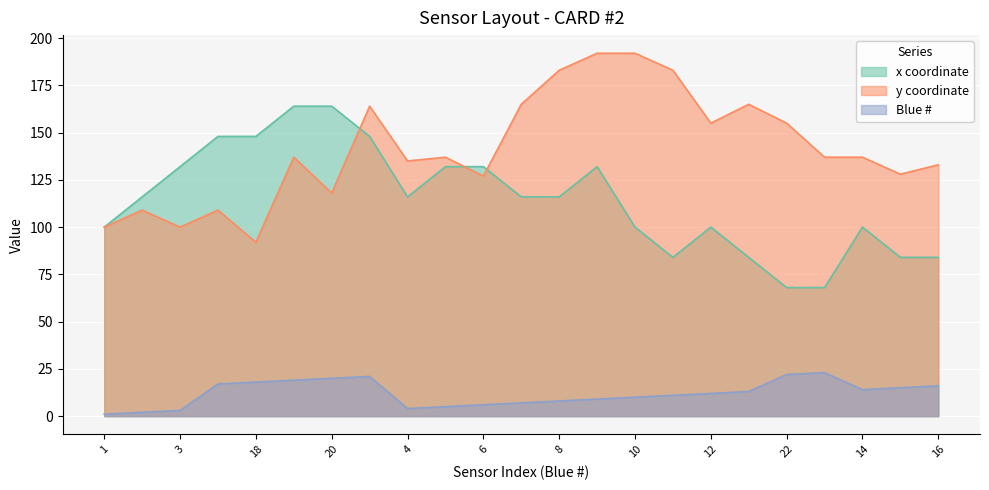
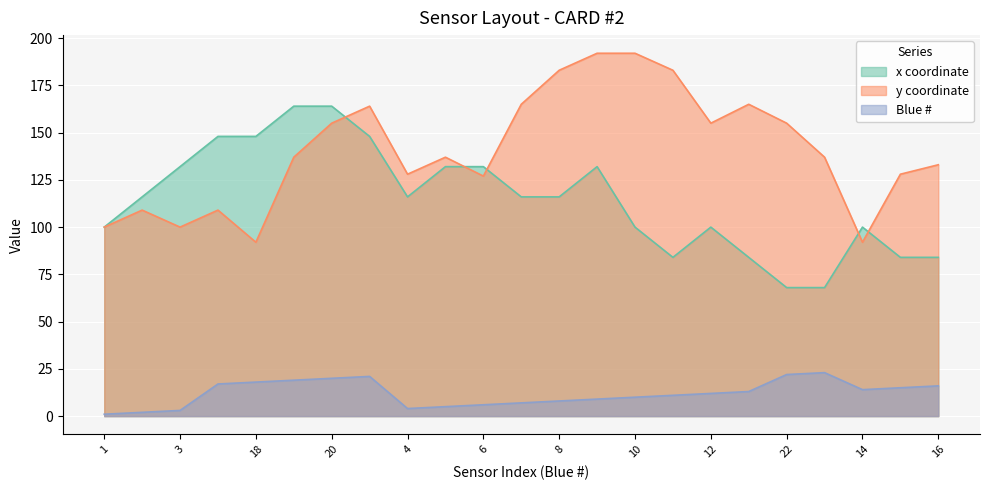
  {
    "y coordinate": {
      "18": 92,
-     "20": 118,
-     "4": 135,
+     "20": 155,
+     "4": 128,
      "6": 127,
      "8": 183,
      "10": 192,
      "12": 155,
      "22": 155,
-     "14": 137,
+     "14": 92,
      "16": 133
    }
  }
